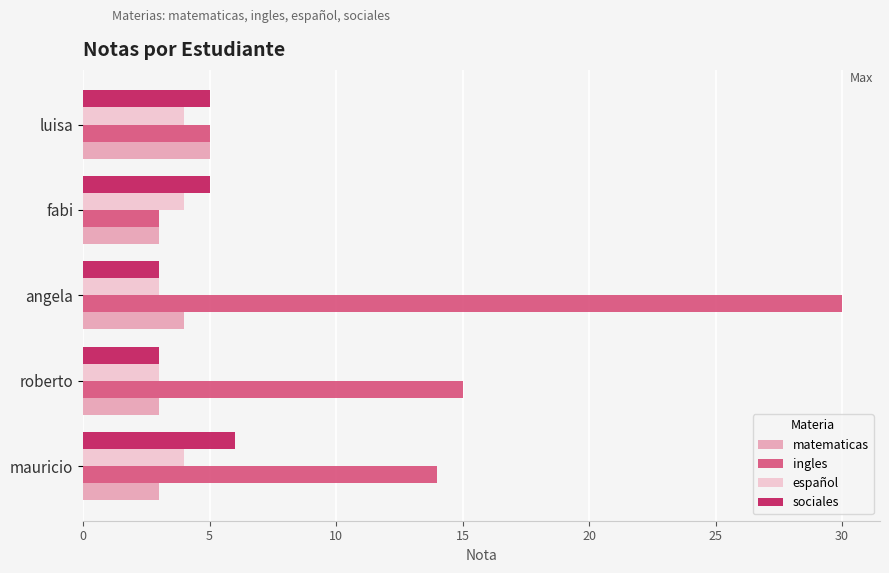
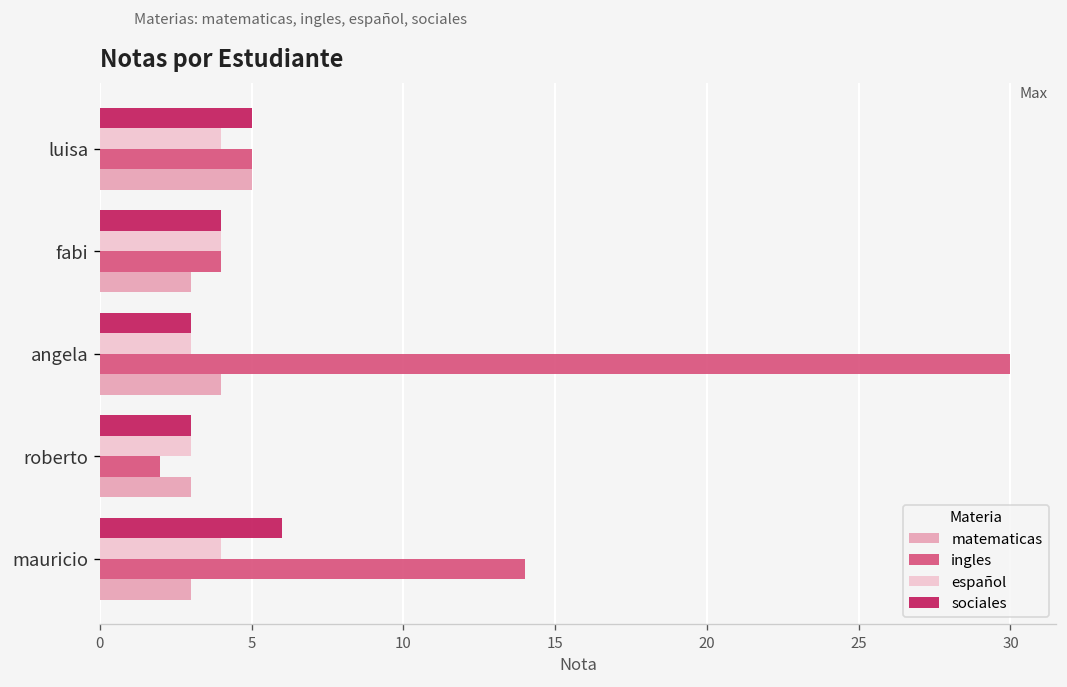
  {
    "ingles": {
      "luisa": 5,
-     "fabi": 3,
+     "fabi": 4,
      "angela": 30,
-     "roberto": 15,
+     "roberto": 2,
      "mauricio": 14
    },
    "sociales": {
      "luisa": 5,
-     "fabi": 5,
+     "fabi": 4,
      "angela": 3,
      "roberto": 3,
      "mauricio": 6
    }
  }
